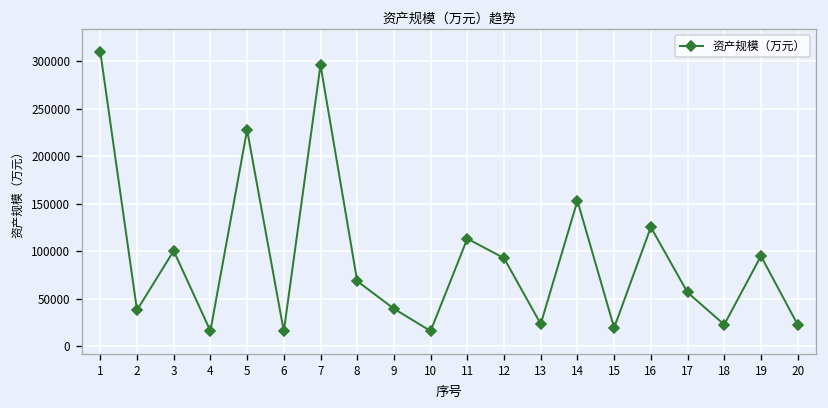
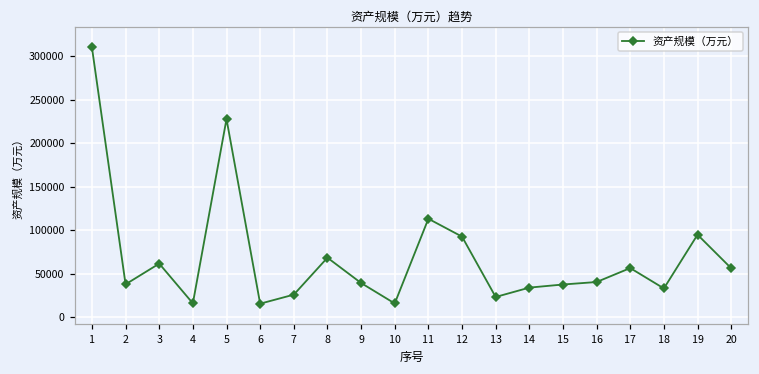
  {
    "1": 310000,
    "2": 40000,
-   "3": 100000,
+   "3": 60000,
    "4": 20000,
    "5": 230000,
    "6": 20000,
-   "7": 300000,
+   "7": 30000,
    "8": 70000,
    "9": 40000,
    "10": 20000,
    "11": 110000,
    "12": 90000,
    "13": 20000,
-   "14": 150000,
-   "15": 20000,
-   "16": 130000,
+   "14": 30000,
+   "15": 40000,
+   "16": 40000,
    "17": 60000,
-   "18": 20000,
+   "18": 30000,
    "19": 100000,
-   "20": 20000
+   "20": 60000
  }
